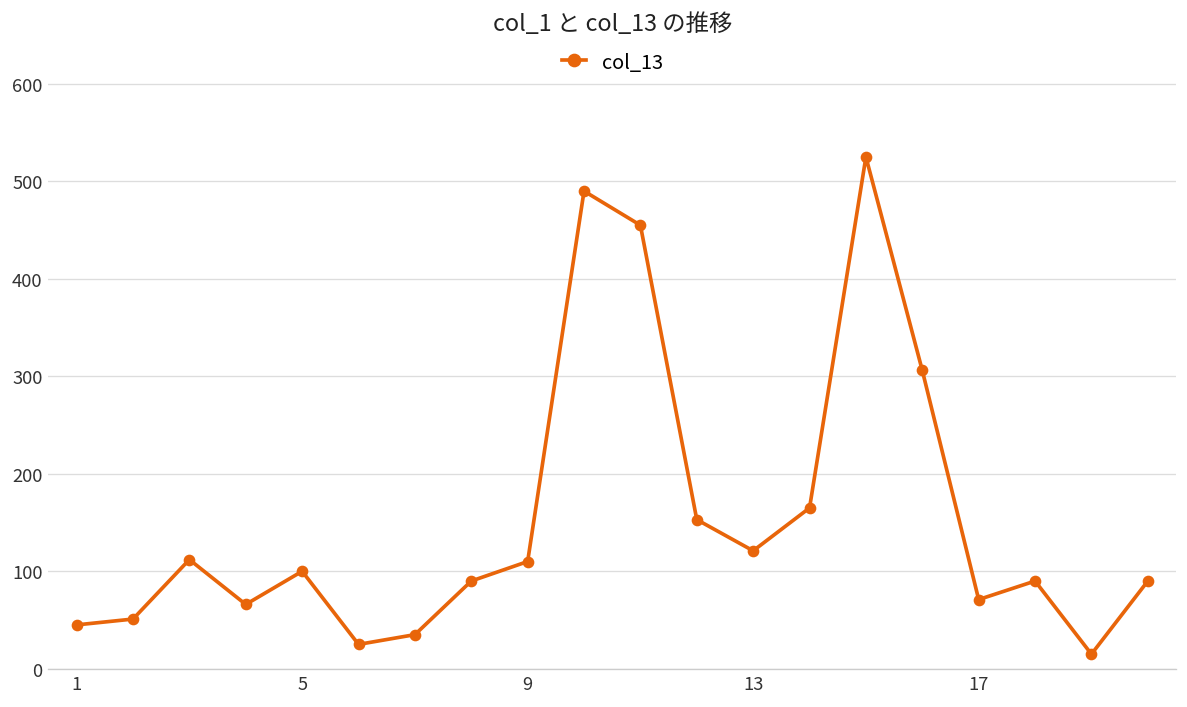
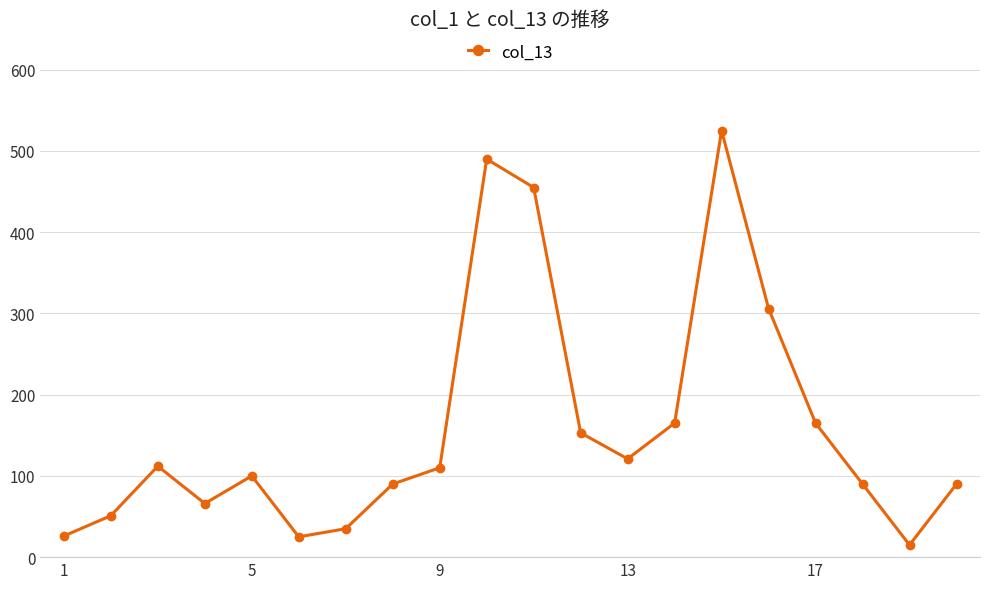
  {
-   "1": 50,
+   "1": 30,
    "5": 100,
    "9": 110,
    "13": 120,
-   "17": 70
+   "17": 170
  }
